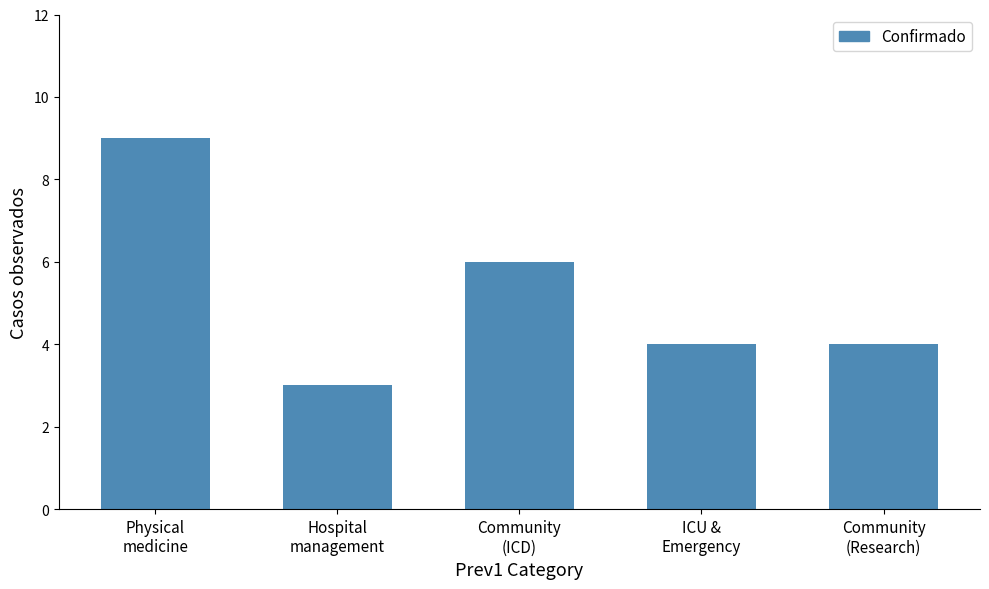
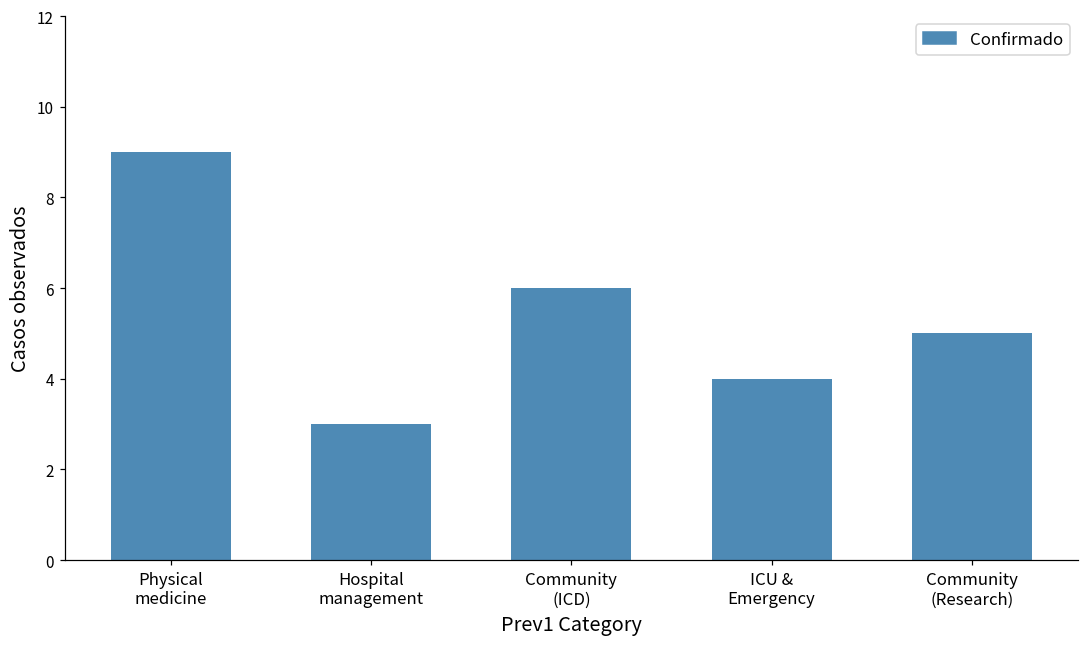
  {
    "Physical medicine": 9,
    "Hospital management": 3,
    "Community (ICD)": 6,
    "ICU & Emergency": 4,
-   "Community (Research)": 4
+   "Community (Research)": 5
  }
